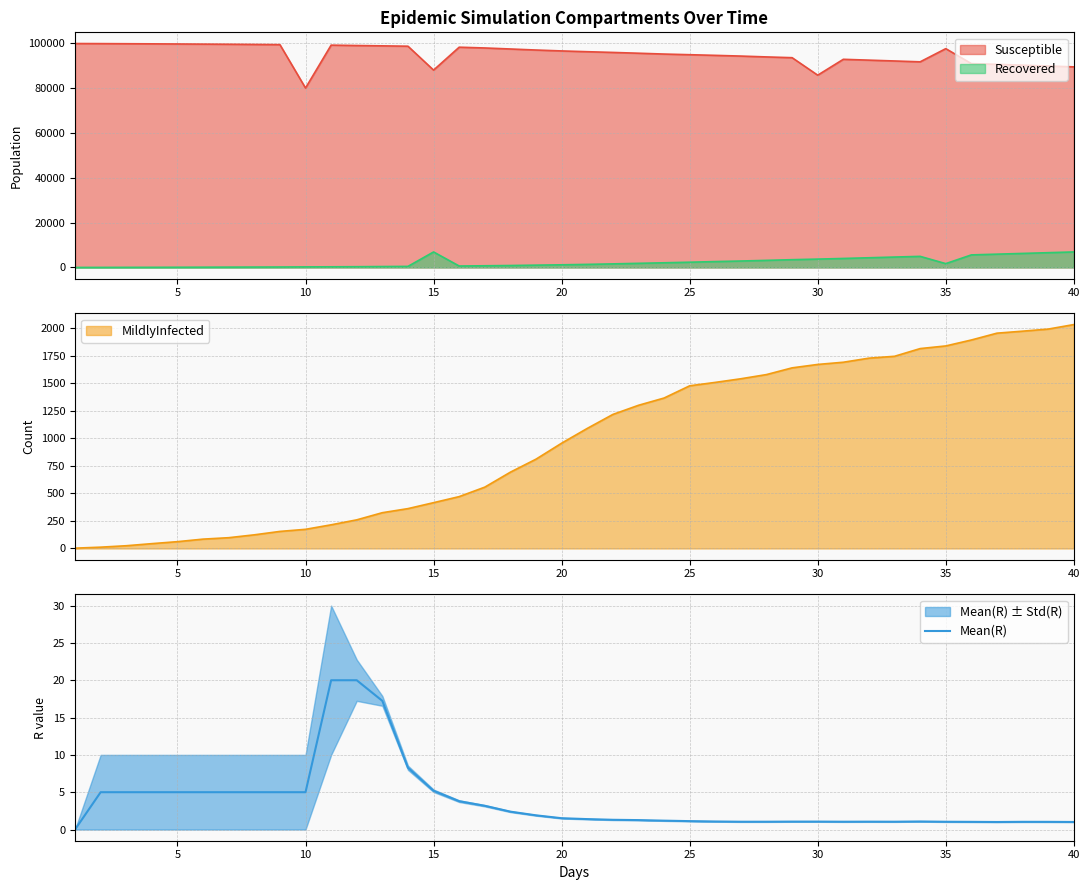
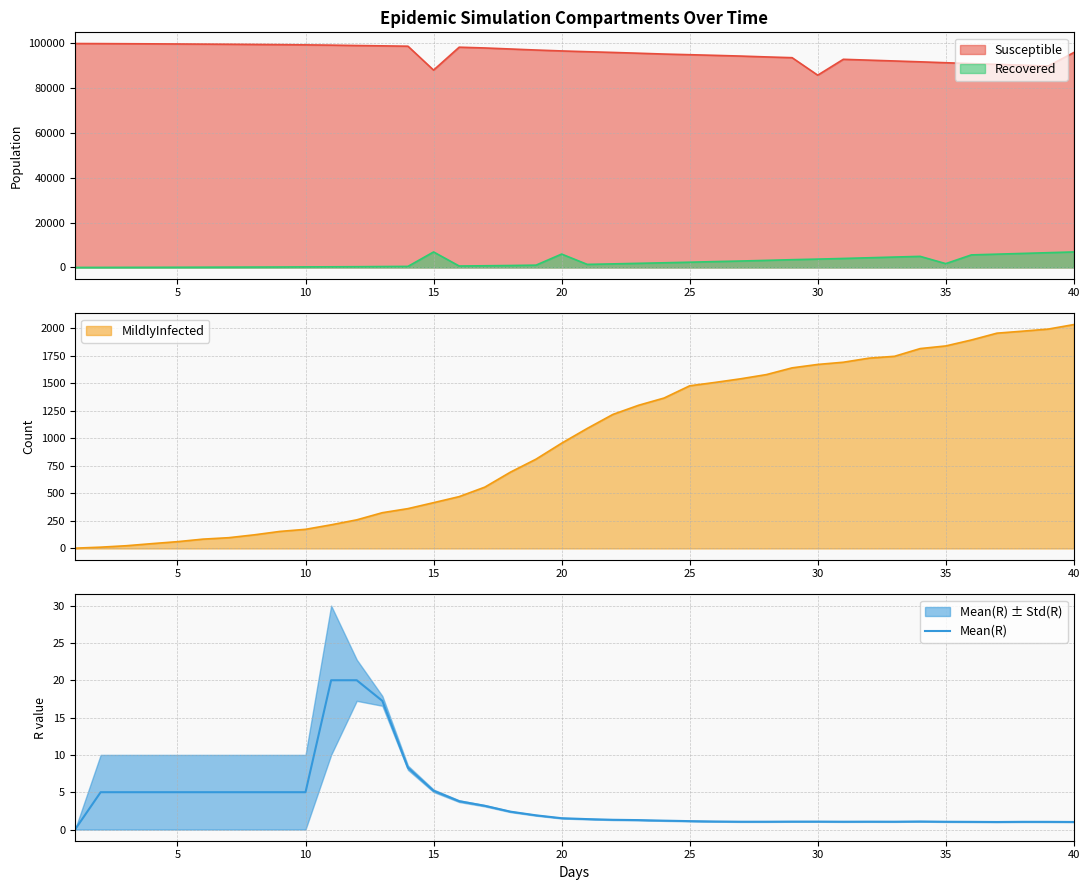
  {
    "Epidemic Simulation Compartments Over Time": {
      "Susceptible": {
        "5": 100000,
-       "10": 80000,
+       "10": 99000,
        "15": 88000,
        "20": 97000,
        "25": 95000,
        "30": 86000,
-       "35": 98000,
-       "40": 89000
+       "35": 91000,
+       "40": 96000
      },
      "Recovered": {
        "5": 0,
        "10": 0,
        "15": 7000,
-       "20": 1000,
+       "20": 6000,
        "25": 2000,
        "30": 4000,
        "35": 2000,
        "40": 7000
      }
    }
  }
